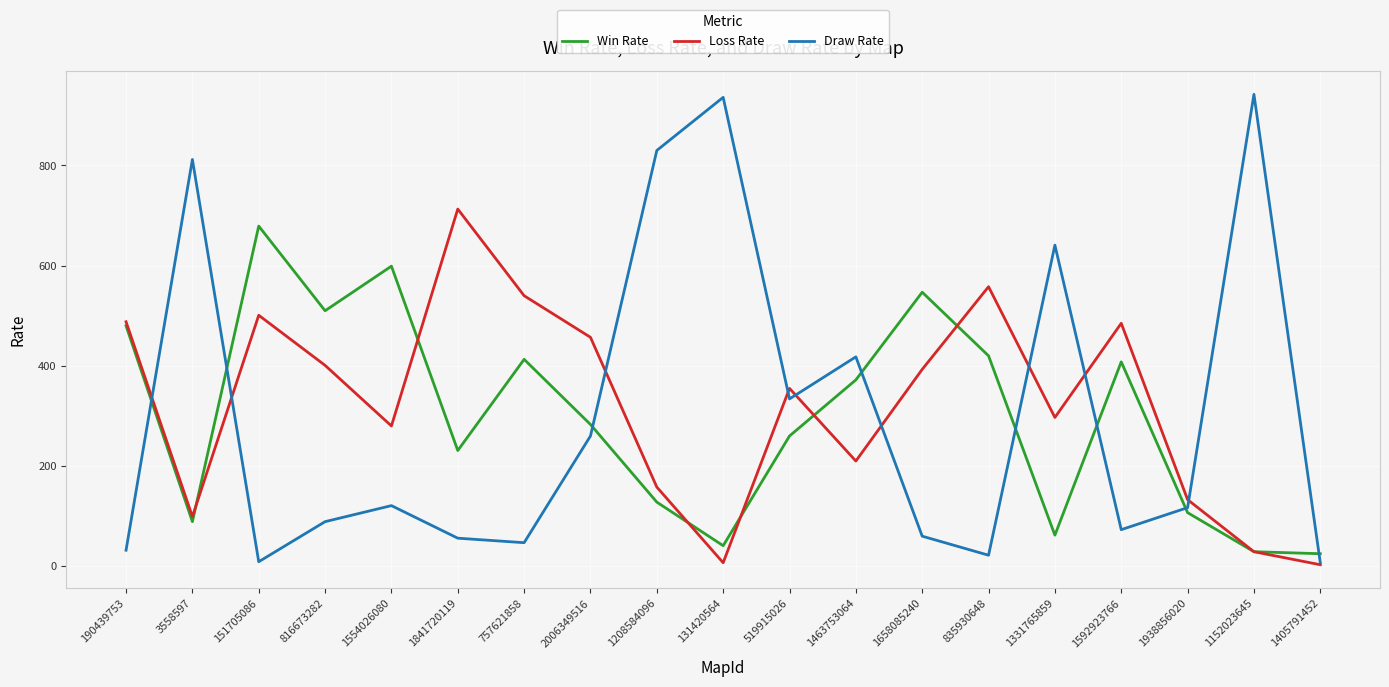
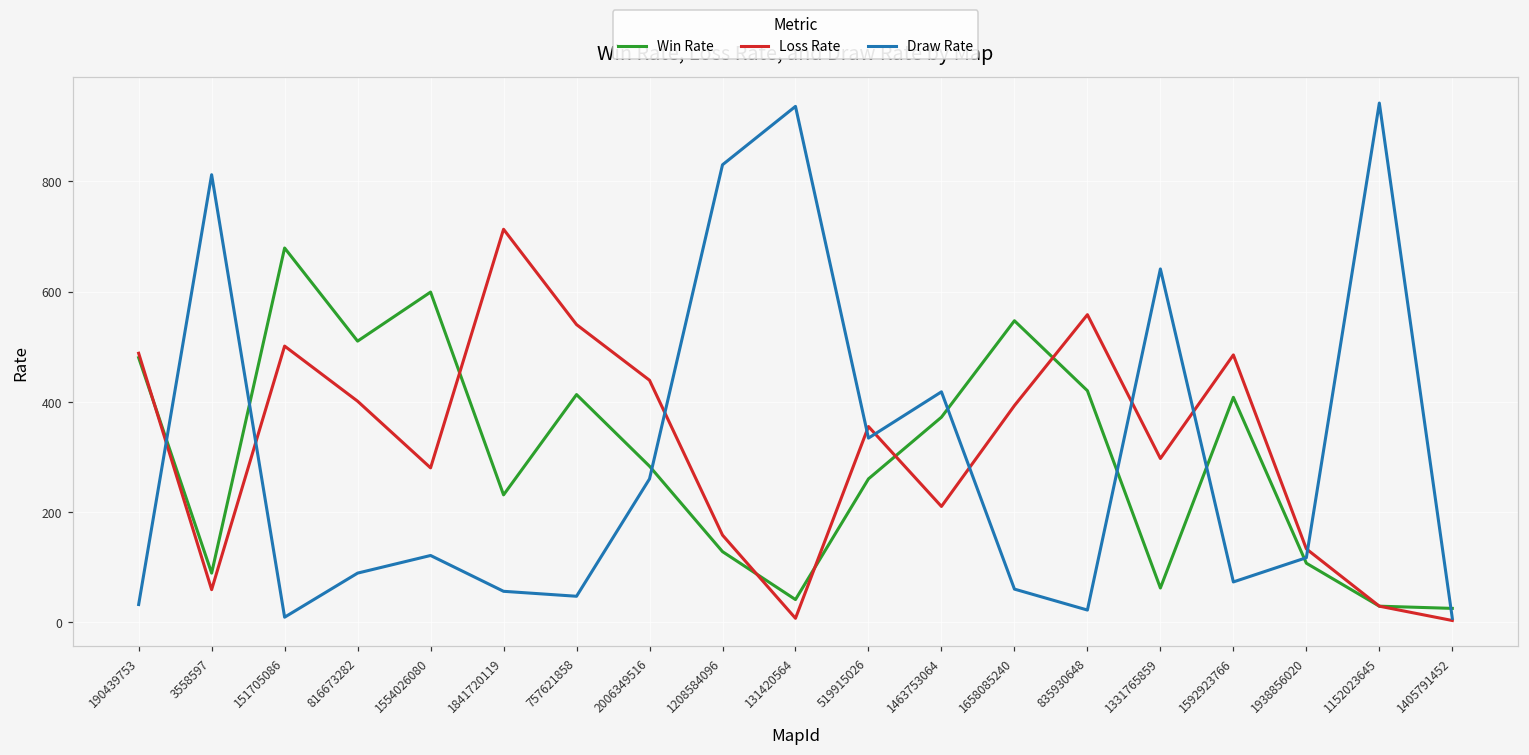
  {
    "Win Rate": {
      "190439753": 480,
      "3558597": 90,
      "151705086": 680,
      "816673282": 510,
      "1554026080": 600,
      "1841720119": 230,
      "757621858": 410,
      "2006349516": 280,
      "1208584096": 130,
      "131420564": 40,
      "519915026": 260,
      "1463753064": 370,
      "1658085240": 550,
      "835930648": 420,
      "1331765859": 60,
      "1592923766": 410,
      "1938856020": 110,
      "1405791452": 30
    },
    "Loss Rate": {
      "190439753": 490,
-     "3558597": 100,
+     "3558597": 60,
      "151705086": 500,
      "816673282": 400,
      "1554026080": 280,
      "1841720119": 710,
      "757621858": 540,
-     "2006349516": 460,
+     "2006349516": 440,
      "1208584096": 160,
      "131420564": 10,
      "519915026": 360,
      "1463753064": 210,
      "1658085240": 390,
      "835930648": 560,
      "1331765859": 300,
      "1592923766": 490,
      "1938856020": 130
    },
    "Draw Rate": {
      "190439753": 30,
      "3558597": 810,
      "151705086": 10,
      "816673282": 90,
      "1554026080": 120,
      "1841720119": 60,
      "757621858": 50,
      "2006349516": 260,
      "1208584096": 830,
      "131420564": 940,
      "519915026": 330,
      "1463753064": 420,
      "1658085240": 60,
      "835930648": 20,
      "1331765859": 640,
      "1592923766": 70,
      "1938856020": 120,
      "1152023645": 940
    }
  }
